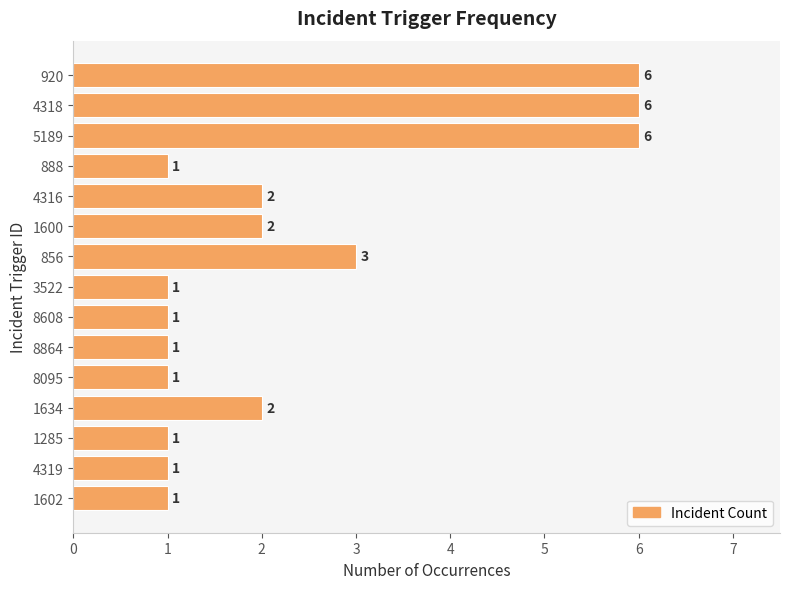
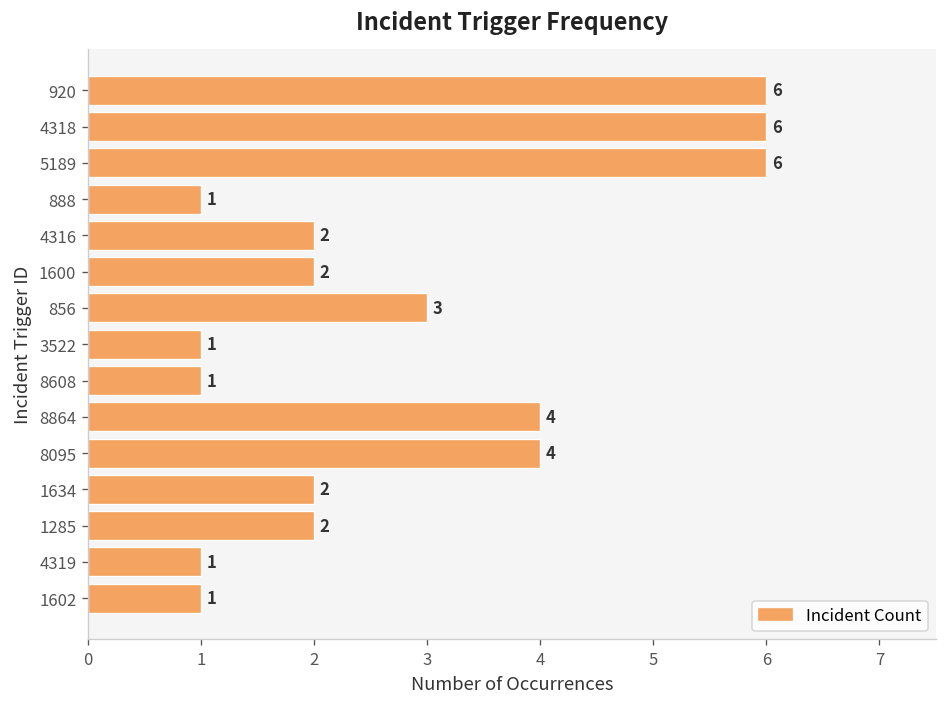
  {
    "920": 6,
    "4318": 6,
    "5189": 6,
    "888": 1,
    "4316": 2,
    "1600": 2,
    "856": 3,
    "3522": 1,
    "8608": 1,
-   "8864": 1,
-   "8095": 1,
+   "8864": 4,
+   "8095": 4,
    "1634": 2,
-   "1285": 1,
+   "1285": 2,
    "4319": 1,
    "1602": 1
  }
